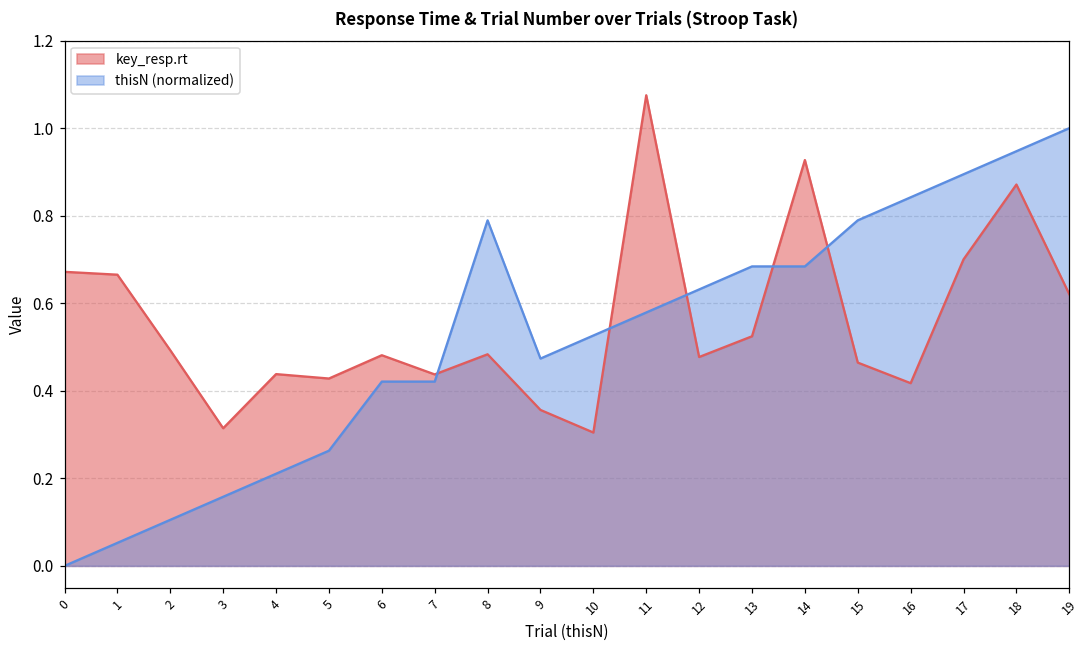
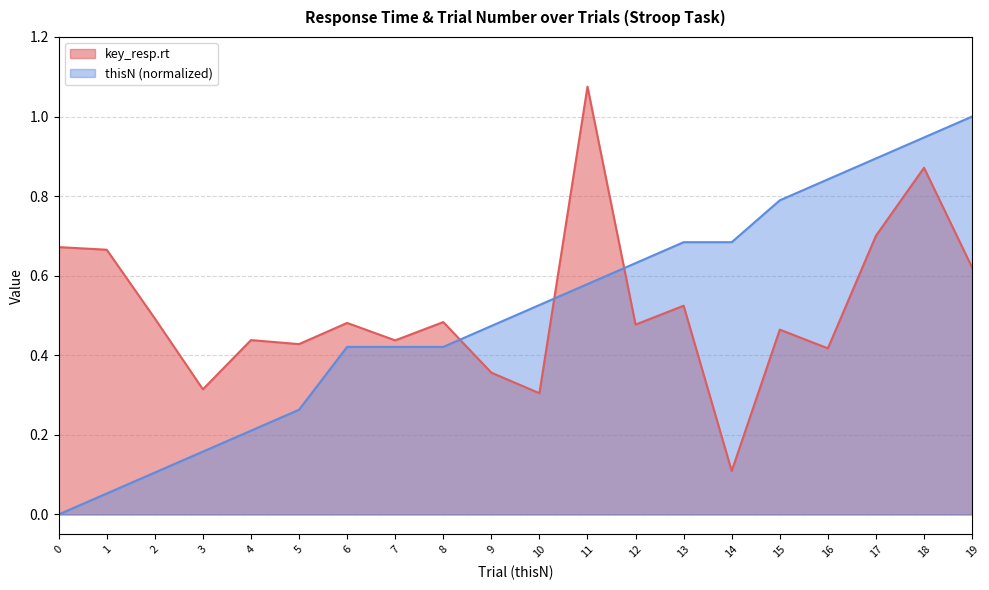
  {
    "key_resp.rt": {
      "0": 0.67,
      "1": 0.67,
      "2": 0.49,
      "3": 0.31,
      "4": 0.44,
      "5": 0.43,
      "6": 0.48,
      "7": 0.44,
      "8": 0.48,
      "9": 0.36,
      "10": 0.30,
      "11": 1.08,
      "12": 0.48,
      "13": 0.52,
-     "14": 0.93,
+     "14": 0.11,
      "15": 0.46,
      "16": 0.42,
      "17": 0.70,
      "18": 0.87,
      "19": 0.62
    },
    "thisN (normalized)": {
      "0": 0.00,
      "1": 0.05,
      "2": 0.11,
      "3": 0.16,
      "4": 0.21,
      "5": 0.26,
      "6": 0.42,
      "7": 0.42,
-     "8": 0.79,
+     "8": 0.42,
      "9": 0.47,
      "10": 0.53,
      "11": 0.58,
      "12": 0.63,
      "13": 0.68,
      "14": 0.68,
      "15": 0.79,
      "16": 0.84,
      "17": 0.89,
      "18": 0.95,
      "19": 1.00
    }
  }
